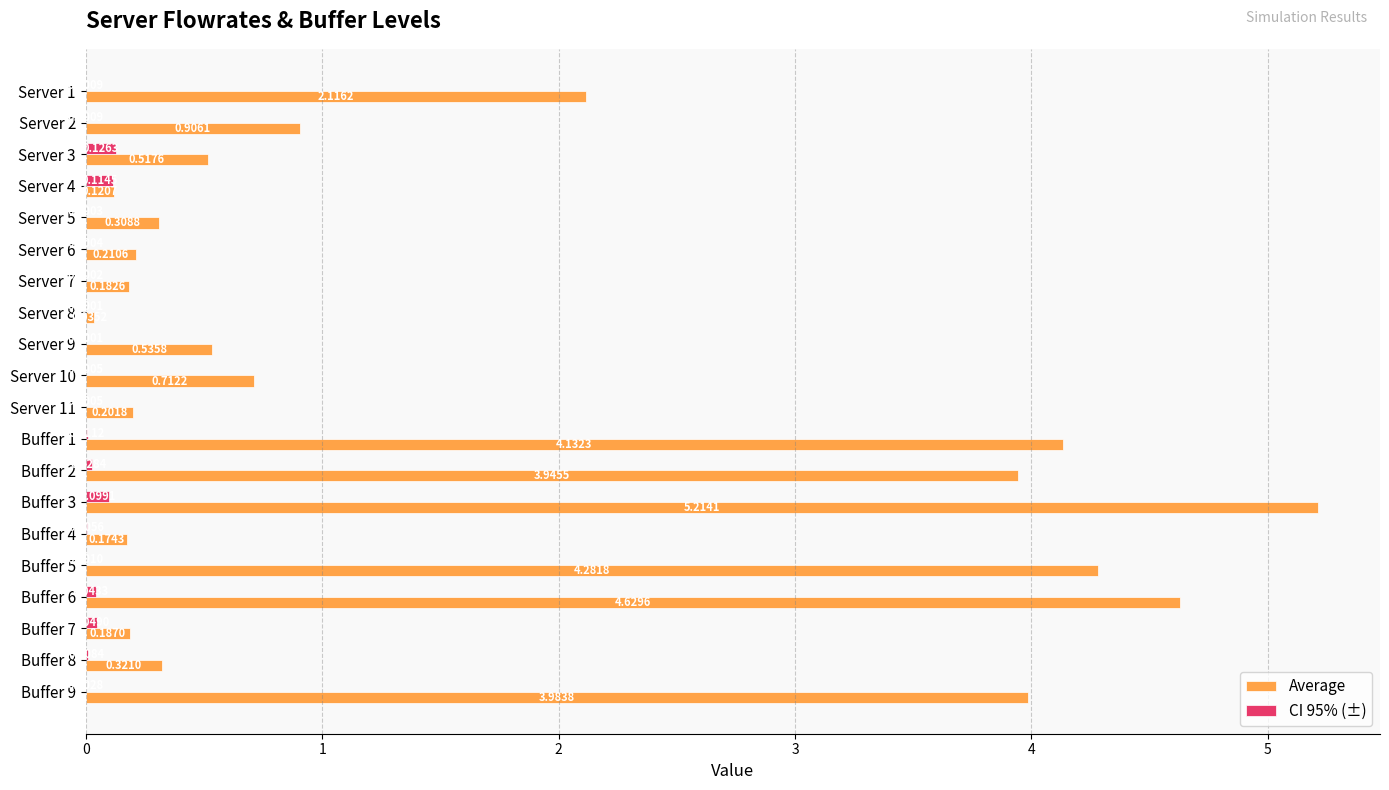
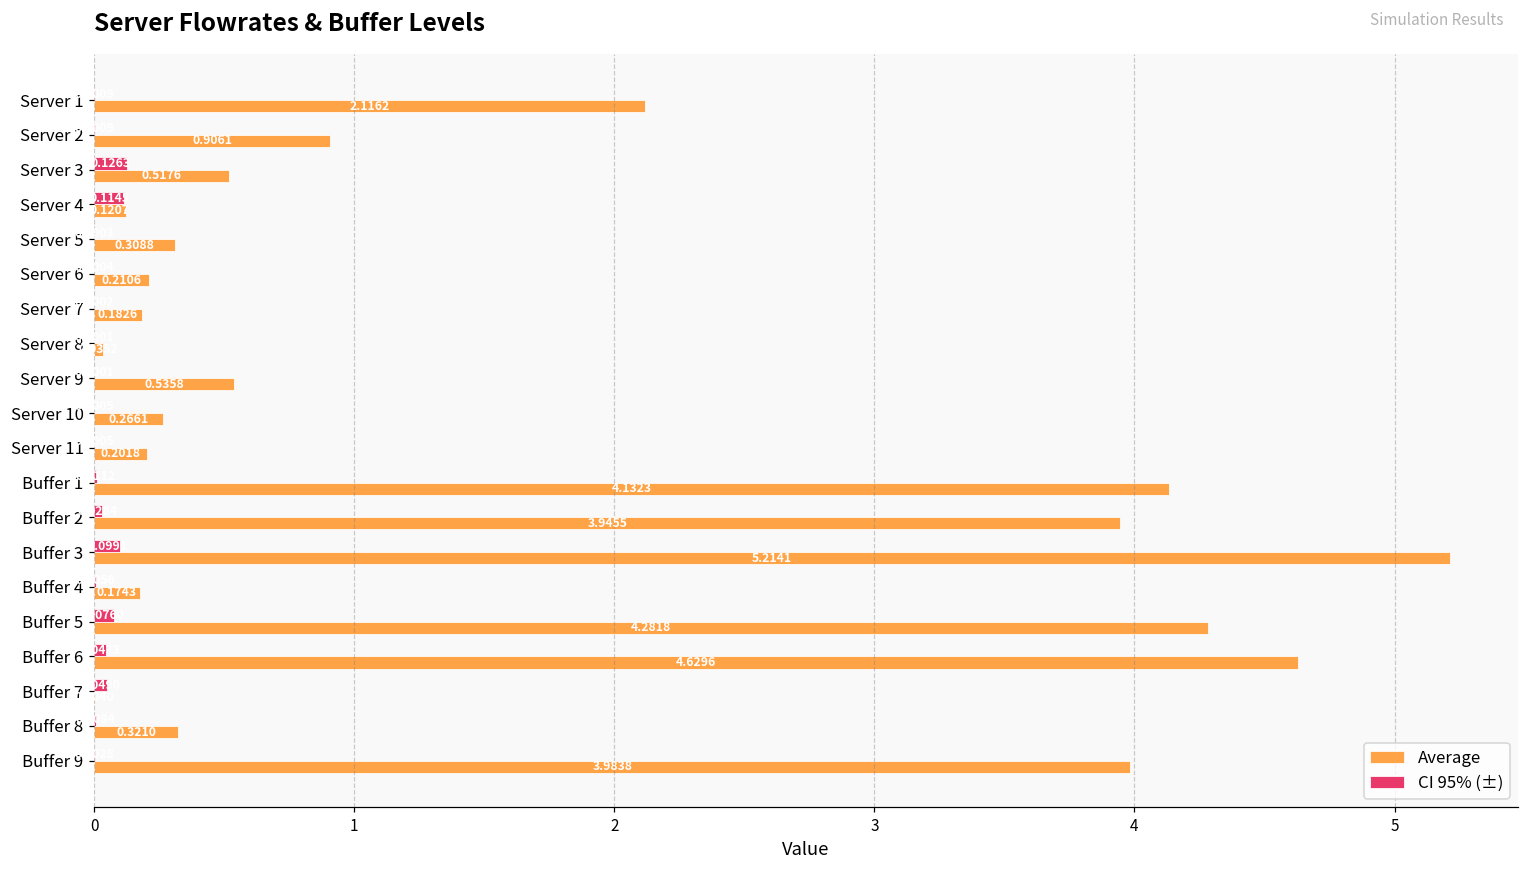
  {
    "Average": {
      "Server 1": 2.1162,
      "Server 2": 0.9061,
      "Server 3": 0.5176,
      "Server 4": 0.1207,
      "Server 5": 0.3088,
      "Server 6": 0.2106,
      "Server 7": 0.1826,
      "Server 9": 0.5358,
-     "Server 10": 0.7122,
+     "Server 10": 0.2661,
      "Server 11": 0.2018,
      "Buffer 1": 4.1323,
      "Buffer 2": 3.9455,
      "Buffer 3": 5.2141,
      "Buffer 4": 0.1743,
      "Buffer 5": 4.2818,
      "Buffer 6": 4.6296,
-     "Buffer 7": 0.19,
+     "Buffer 7": 0.00,
      "Buffer 8": 0.3210,
      "Buffer 9": 3.9838
    },
    "CI 95% (±)": {
      "Server 4": 0.11,
      "Buffer 1": 0.01,
      "Buffer 2": 0.03,
      "Buffer 3": 0.10,
-     "Buffer 5": 0.00,
+     "Buffer 5": 0.08,
      "Buffer 6": 0.04,
      "Buffer 7": 0.05
    }
  }
